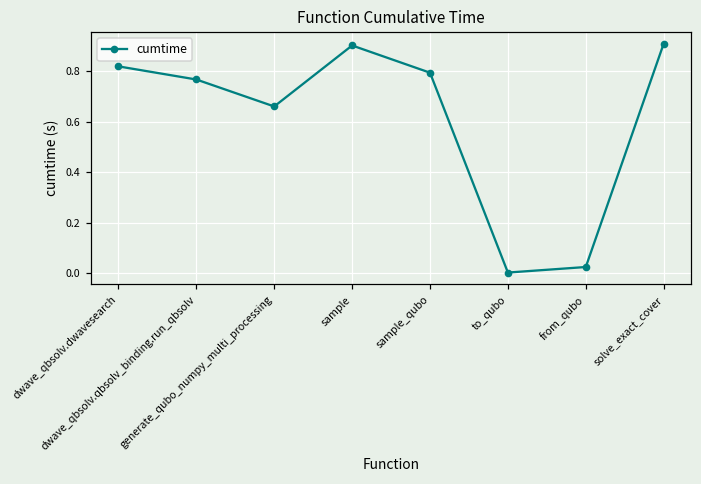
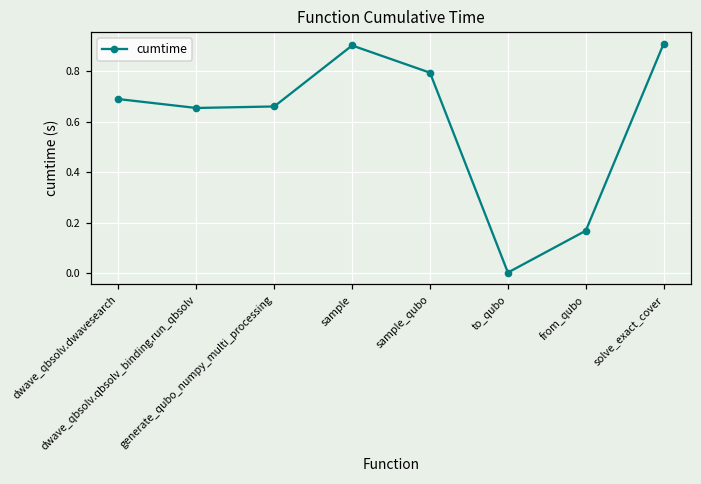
  {
-   "dwave_qbsolv.dwavesearch": 0.82,
-   "dwave_qbsolv.qbsolv_binding.run_qbsolv": 0.77,
+   "dwave_qbsolv.dwavesearch": 0.69,
+   "dwave_qbsolv.qbsolv_binding.run_qbsolv": 0.66,
    "generate_qubo_numpy_multi_processing": 0.66,
    "sample": 0.90,
    "sample_qubo": 0.80,
    "to_qubo": 0.00,
-   "from_qubo": 0.02,
+   "from_qubo": 0.17,
    "solve_exact_cover": 0.91
  }
